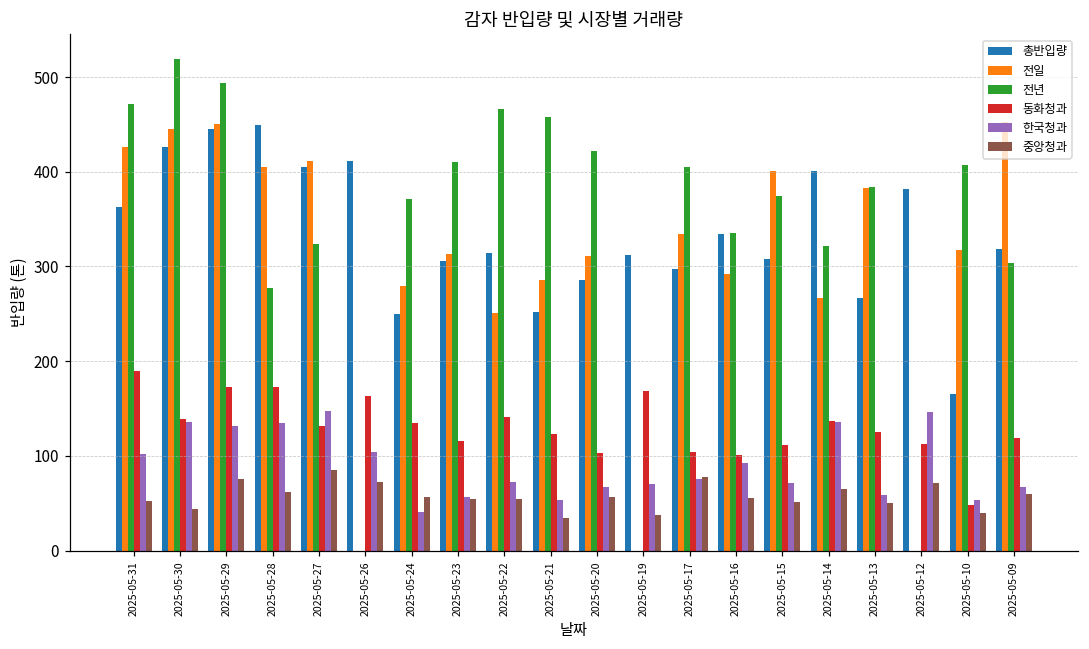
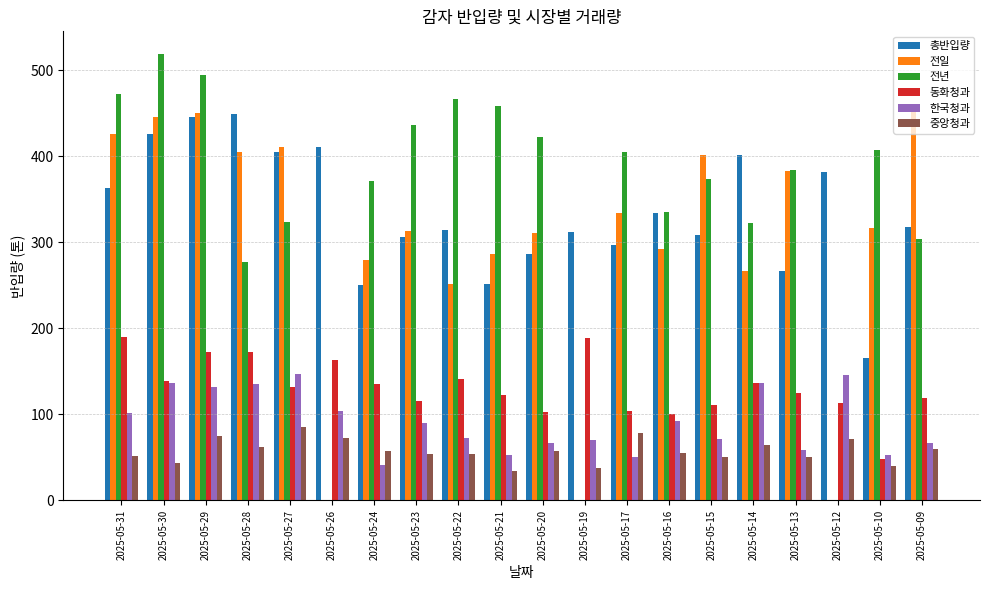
  {
    "총반입량": {
      "2025-05-31": 360,
      "2025-05-30": 430,
      "2025-05-29": 450,
      "2025-05-28": 450,
      "2025-05-27": 410,
      "2025-05-26": 410,
      "2025-05-24": 250,
      "2025-05-23": 310,
      "2025-05-22": 310,
      "2025-05-21": 250,
      "2025-05-20": 290,
      "2025-05-19": 310,
      "2025-05-17": 300,
      "2025-05-16": 330,
      "2025-05-15": 310,
      "2025-05-14": 400,
      "2025-05-13": 270,
      "2025-05-12": 380,
      "2025-05-10": 170,
      "2025-05-09": 320
    },
    "전일": {
      "2025-05-31": 430,
      "2025-05-30": 450,
      "2025-05-29": 450,
      "2025-05-28": 410,
      "2025-05-27": 410,
      "2025-05-26": 0,
      "2025-05-24": 280,
      "2025-05-23": 310,
      "2025-05-22": 250,
      "2025-05-21": 290,
      "2025-05-20": 310,
      "2025-05-19": 0,
      "2025-05-17": 330,
      "2025-05-16": 290,
      "2025-05-15": 400,
      "2025-05-14": 270,
      "2025-05-13": 380,
      "2025-05-12": 0,
      "2025-05-10": 320
    },
    "전년": {
      "2025-05-31": 470,
      "2025-05-30": 520,
      "2025-05-29": 490,
      "2025-05-28": 280,
      "2025-05-27": 320,
      "2025-05-26": 0,
      "2025-05-24": 370,
-     "2025-05-23": 410,
+     "2025-05-23": 440,
      "2025-05-22": 470,
      "2025-05-21": 460,
      "2025-05-20": 420,
      "2025-05-19": 0,
      "2025-05-17": 410,
      "2025-05-16": 340,
      "2025-05-15": 370,
      "2025-05-14": 320,
      "2025-05-13": 380,
      "2025-05-12": 0,
      "2025-05-10": 410,
      "2025-05-09": 300
    },
    "동화청과": {
      "2025-05-31": 190,
      "2025-05-30": 140,
      "2025-05-29": 170,
      "2025-05-28": 170,
      "2025-05-27": 130,
      "2025-05-26": 160,
      "2025-05-24": 140,
      "2025-05-23": 120,
      "2025-05-22": 140,
      "2025-05-21": 120,
      "2025-05-20": 100,
-     "2025-05-19": 170,
+     "2025-05-19": 190,
      "2025-05-17": 100,
      "2025-05-16": 100,
      "2025-05-15": 110,
      "2025-05-14": 140,
      "2025-05-13": 130,
      "2025-05-12": 110,
      "2025-05-10": 50,
      "2025-05-09": 120
    },
    "한국청과": {
      "2025-05-31": 100,
      "2025-05-30": 140,
      "2025-05-29": 130,
      "2025-05-28": 140,
      "2025-05-27": 150,
      "2025-05-26": 100,
      "2025-05-24": 40,
-     "2025-05-23": 60,
+     "2025-05-23": 90,
      "2025-05-22": 70,
      "2025-05-21": 50,
      "2025-05-20": 70,
      "2025-05-19": 70,
-     "2025-05-17": 80,
+     "2025-05-17": 50,
      "2025-05-16": 90,
      "2025-05-15": 70,
      "2025-05-14": 140,
      "2025-05-13": 60,
      "2025-05-12": 150,
      "2025-05-10": 50,
      "2025-05-09": 70
    },
    "중앙청과": {
      "2025-05-31": 50,
      "2025-05-30": 40,
      "2025-05-29": 80,
      "2025-05-28": 60,
      "2025-05-27": 90,
      "2025-05-26": 70,
      "2025-05-24": 60,
      "2025-05-23": 50,
      "2025-05-22": 50,
      "2025-05-21": 30,
      "2025-05-20": 60,
      "2025-05-19": 40,
      "2025-05-17": 80,
      "2025-05-16": 60,
      "2025-05-15": 50,
      "2025-05-14": 70,
      "2025-05-13": 50,
      "2025-05-12": 70,
      "2025-05-10": 40,
      "2025-05-09": 60
    }
  }
